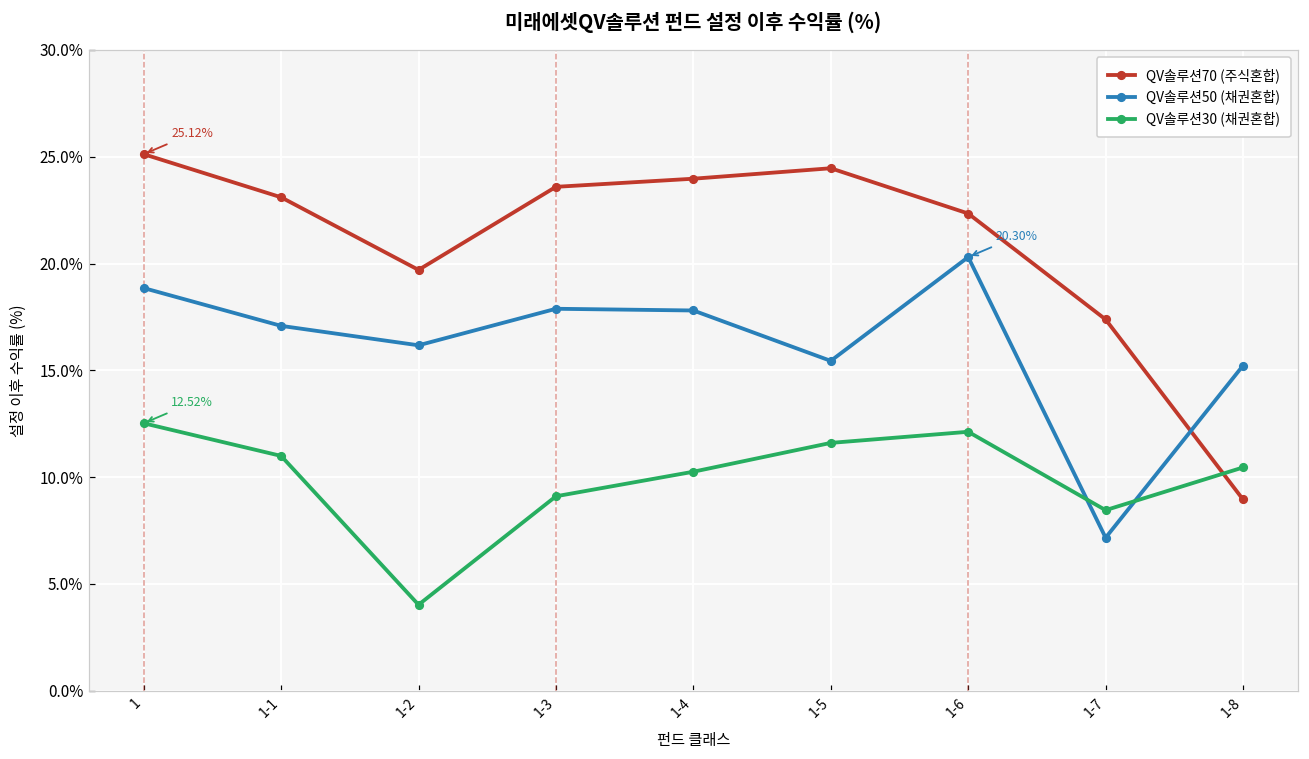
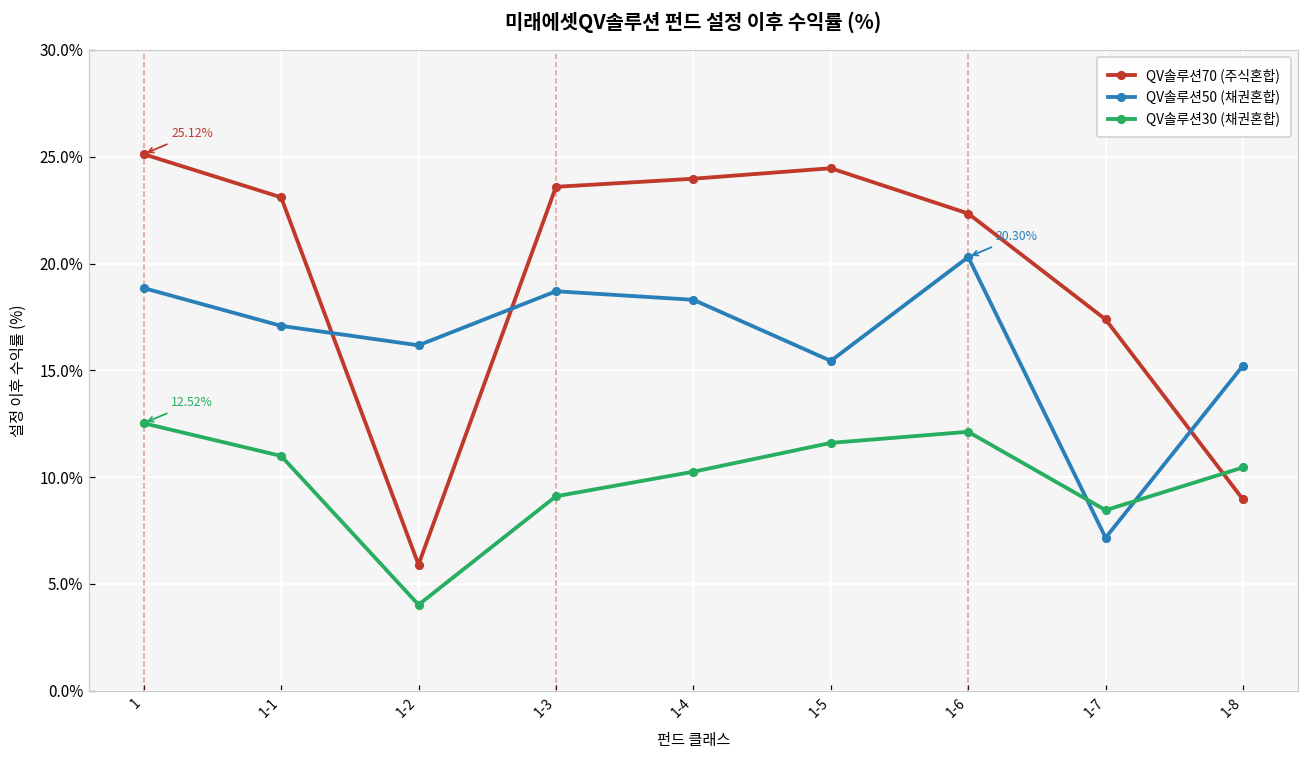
  {
    "QV솔루션70 (주식혼합)": {
      "1-1": "23.1%",
-     "1-2": "19.7%",
+     "1-2": "5.9%",
      "1-3": "23.6%",
      "1-4": "24.0%",
      "1-5": "24.5%",
      "1-6": "22.3%",
      "1-7": "17.4%",
      "1-8": "9.0%"
    },
    "QV솔루션50 (채권혼합)": {
      "1": "18.9%",
      "1-1": "17.1%",
      "1-2": "16.2%",
-     "1-3": "17.9%",
-     "1-4": "17.8%",
+     "1-3": "18.7%",
+     "1-4": "18.3%",
      "1-5": "15.4%",
      "1-7": "7.2%",
      "1-8": "15.2%"
    },
    "QV솔루션30 (채권혼합)": {
      "1": "12.52%"
    }
  }
